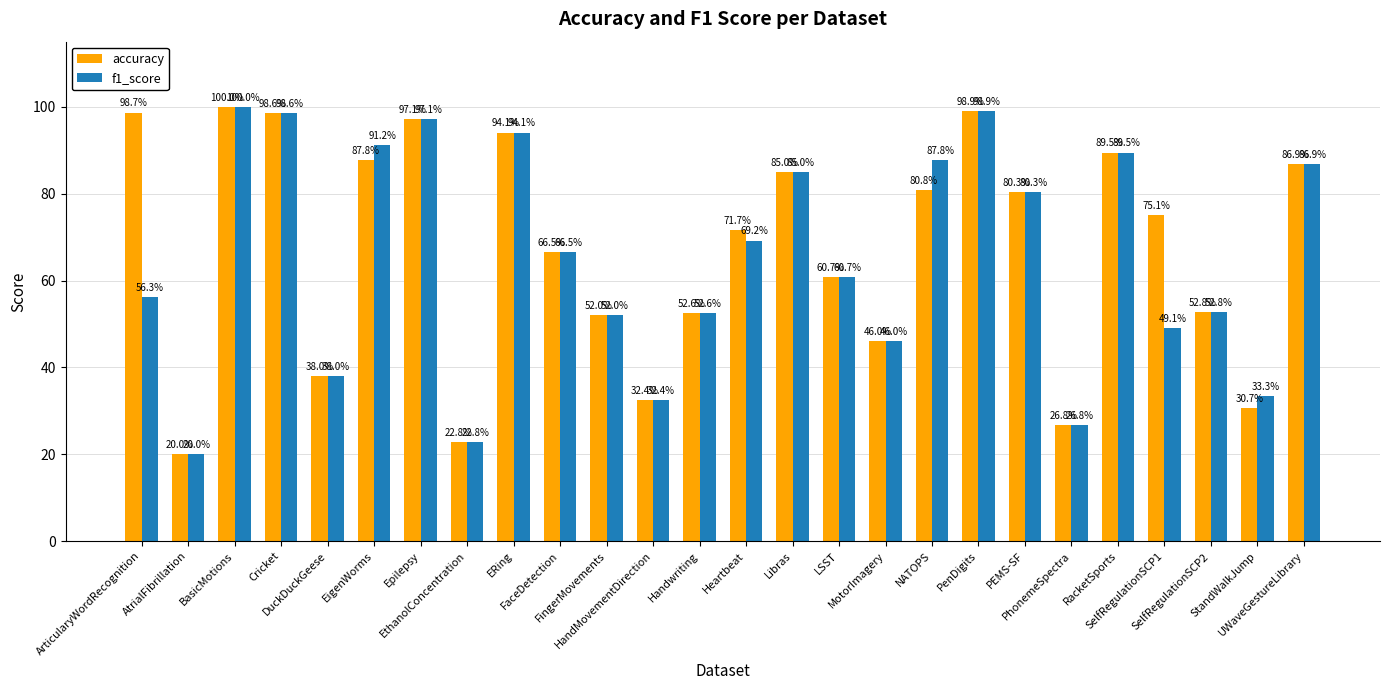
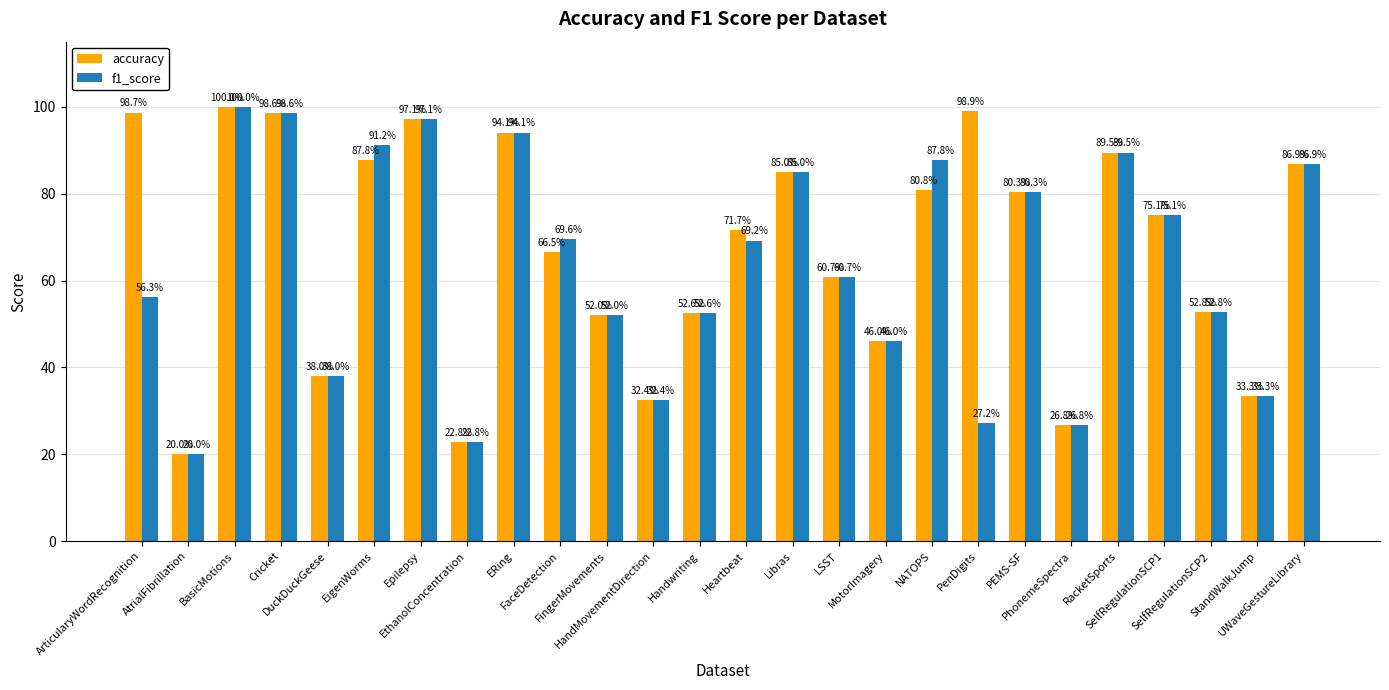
  {
    "accuracy": {
      "ArticularyWordRecognition": "98.7%",
      "EigenWorms": "87.8%",
      "FaceDetection": "66.5%",
      "Heartbeat": "71.7%",
      "NATOPS": "80.8%",
      "PenDigits": "98.9%",
-     "StandWalkJump": "30.7%"
+     "StandWalkJump": "33.3%"
    },
    "f1_score": {
      "ArticularyWordRecognition": "56.3%",
      "EigenWorms": "91.2%",
-     "FaceDetection": "66.5%",
+     "FaceDetection": "69.6%",
      "Heartbeat": "69.2%",
      "NATOPS": "87.8%",
-     "PenDigits": "98.9%",
-     "SelfRegulationSCP1": "49.1%"
+     "PenDigits": "27.2%",
+     "SelfRegulationSCP1": "75.1%"
    }
  }
